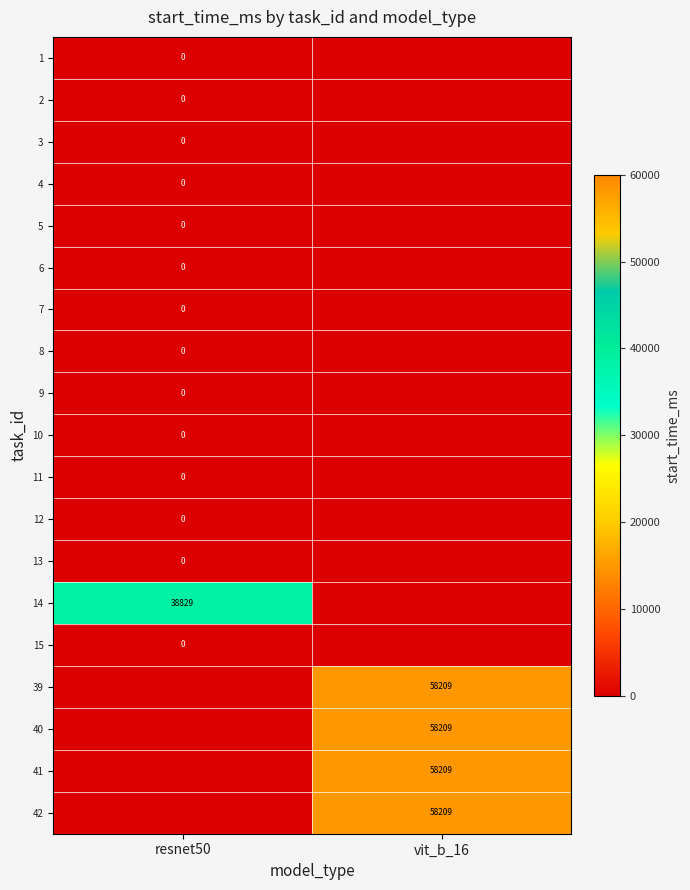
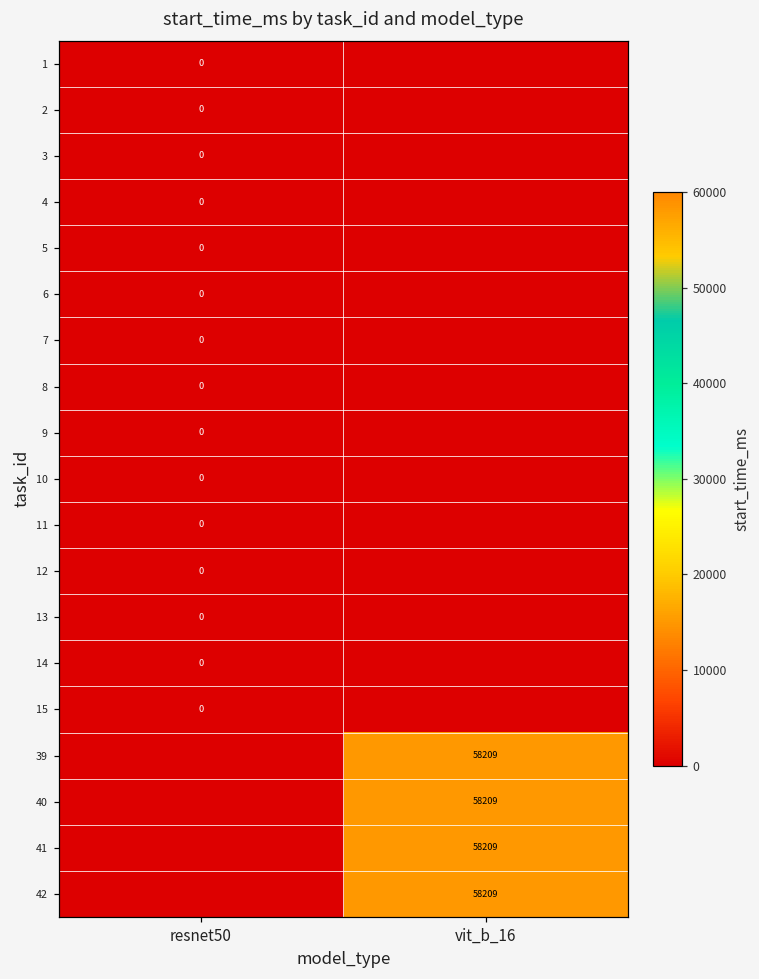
  {
    "1": {
      "resnet50": 0
    },
    "2": {
      "resnet50": 0
    },
    "3": {
      "resnet50": 0
    },
    "4": {
      "resnet50": 0
    },
    "5": {
      "resnet50": 0
    },
    "6": {
      "resnet50": 0
    },
    "7": {
      "resnet50": 0
    },
    "8": {
      "resnet50": 0
    },
    "9": {
      "resnet50": 0
    },
    "10": {
      "resnet50": 0
    },
    "11": {
      "resnet50": 0
    },
    "12": {
      "resnet50": 0
    },
    "13": {
      "resnet50": 0
    },
    "14": {
-     "resnet50": 38829
+     "resnet50": 0
    },
    "15": {
      "resnet50": 0
    },
    "39": {
      "vit_b_16": 58209
    },
    "40": {
      "vit_b_16": 58209
    },
    "41": {
      "vit_b_16": 58209
    },
    "42": {
      "vit_b_16": 58209
    }
  }
